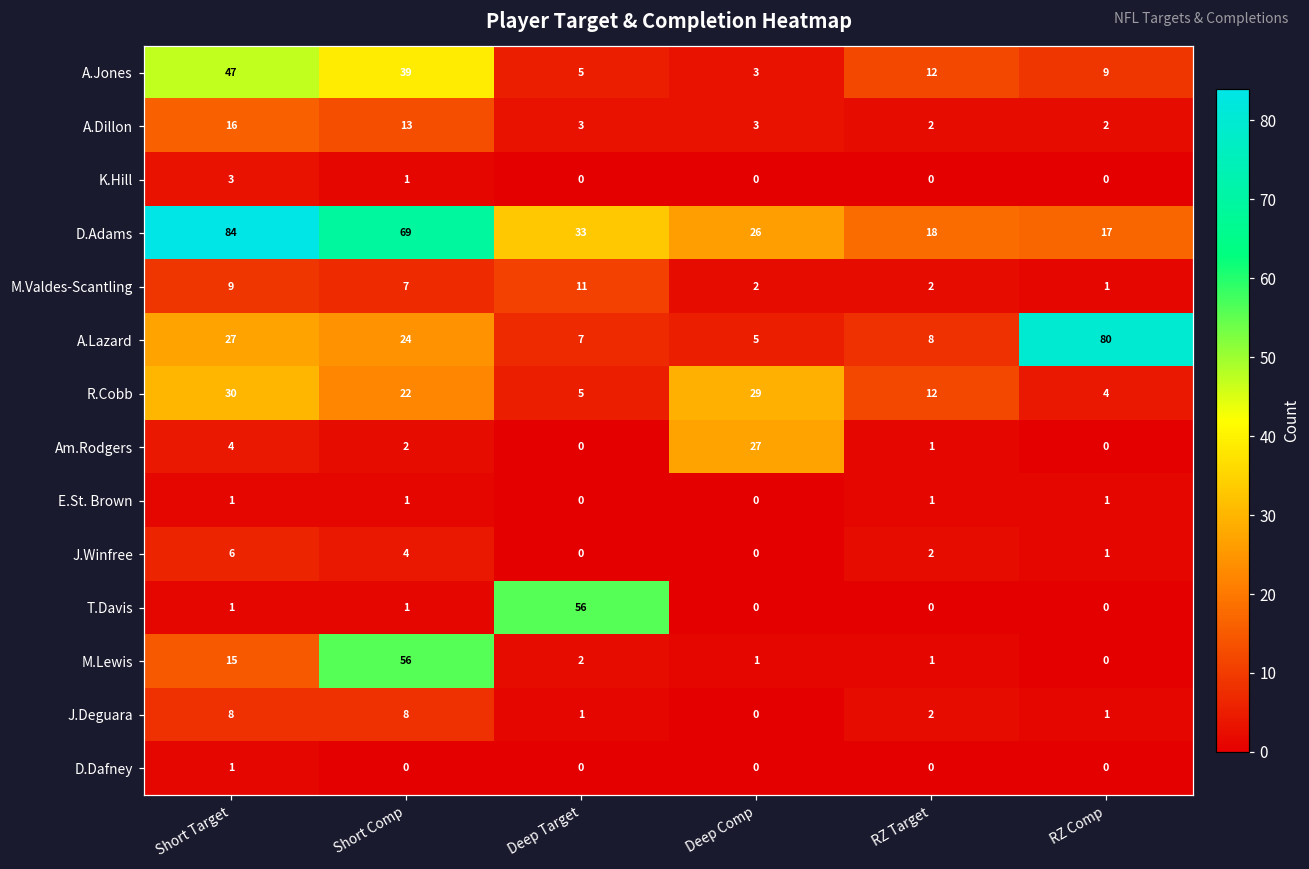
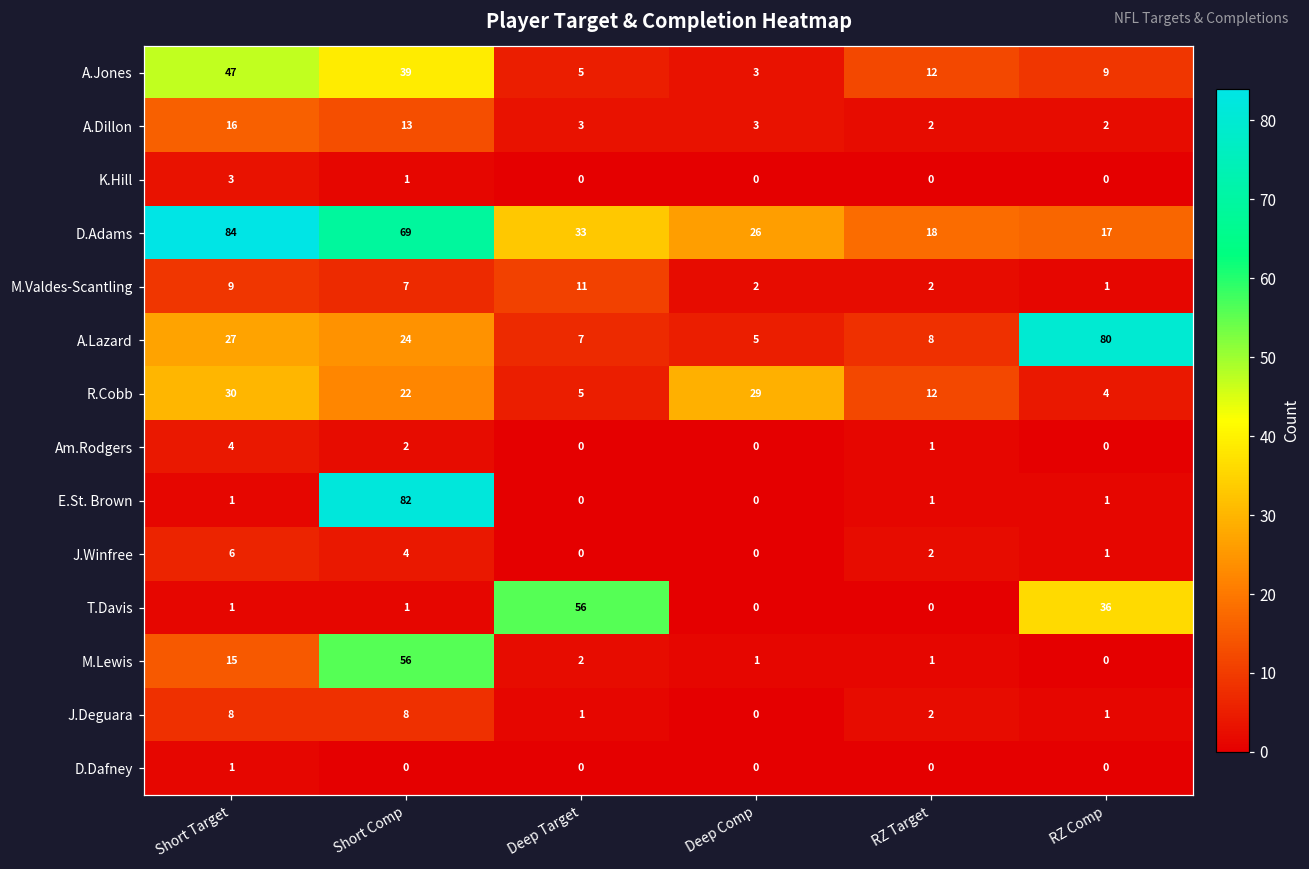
  {
    "A.Jones": {
      "Short Target": 47,
      "Short Comp": 39,
      "Deep Target": 5,
      "Deep Comp": 3,
      "RZ Target": 12,
      "RZ Comp": 9
    },
    "A.Dillon": {
      "Short Target": 16,
      "Short Comp": 13,
      "Deep Target": 3,
      "Deep Comp": 3,
      "RZ Target": 2,
      "RZ Comp": 2
    },
    "K.Hill": {
      "Short Target": 3,
      "Short Comp": 1,
      "Deep Target": 0,
      "Deep Comp": 0,
      "RZ Target": 0,
      "RZ Comp": 0
    },
    "D.Adams": {
      "Short Target": 84,
      "Short Comp": 69,
      "Deep Target": 33,
      "Deep Comp": 26,
      "RZ Target": 18,
      "RZ Comp": 17
    },
    "M.Valdes-Scantling": {
      "Short Target": 9,
      "Short Comp": 7,
      "Deep Target": 11,
      "Deep Comp": 2,
      "RZ Target": 2,
      "RZ Comp": 1
    },
    "A.Lazard": {
      "Short Target": 27,
      "Short Comp": 24,
      "Deep Target": 7,
      "Deep Comp": 5,
      "RZ Target": 8,
      "RZ Comp": 80
    },
    "R.Cobb": {
      "Short Target": 30,
      "Short Comp": 22,
      "Deep Target": 5,
      "Deep Comp": 29,
      "RZ Target": 12,
      "RZ Comp": 4
    },
    "Am.Rodgers": {
      "Short Target": 4,
      "Short Comp": 2,
      "Deep Target": 0,
-     "Deep Comp": 27,
+     "Deep Comp": 0,
      "RZ Target": 1,
      "RZ Comp": 0
    },
    "E.St. Brown": {
      "Short Target": 1,
-     "Short Comp": 1,
+     "Short Comp": 82,
      "Deep Target": 0,
      "Deep Comp": 0,
      "RZ Target": 1,
      "RZ Comp": 1
    },
    "J.Winfree": {
      "Short Target": 6,
      "Short Comp": 4,
      "Deep Target": 0,
      "Deep Comp": 0,
      "RZ Target": 2,
      "RZ Comp": 1
    },
    "T.Davis": {
      "Short Target": 1,
      "Short Comp": 1,
      "Deep Target": 56,
      "Deep Comp": 0,
      "RZ Target": 0,
-     "RZ Comp": 0
+     "RZ Comp": 36
    },
    "M.Lewis": {
      "Short Target": 15,
      "Short Comp": 56,
      "Deep Target": 2,
      "Deep Comp": 1,
      "RZ Target": 1,
      "RZ Comp": 0
    },
    "J.Deguara": {
      "Short Target": 8,
      "Short Comp": 8,
      "Deep Target": 1,
      "Deep Comp": 0,
      "RZ Target": 2,
      "RZ Comp": 1
    },
    "D.Dafney": {
      "Short Target": 1,
      "Short Comp": 0,
      "Deep Target": 0,
      "Deep Comp": 0,
      "RZ Target": 0,
      "RZ Comp": 0
    }
  }
